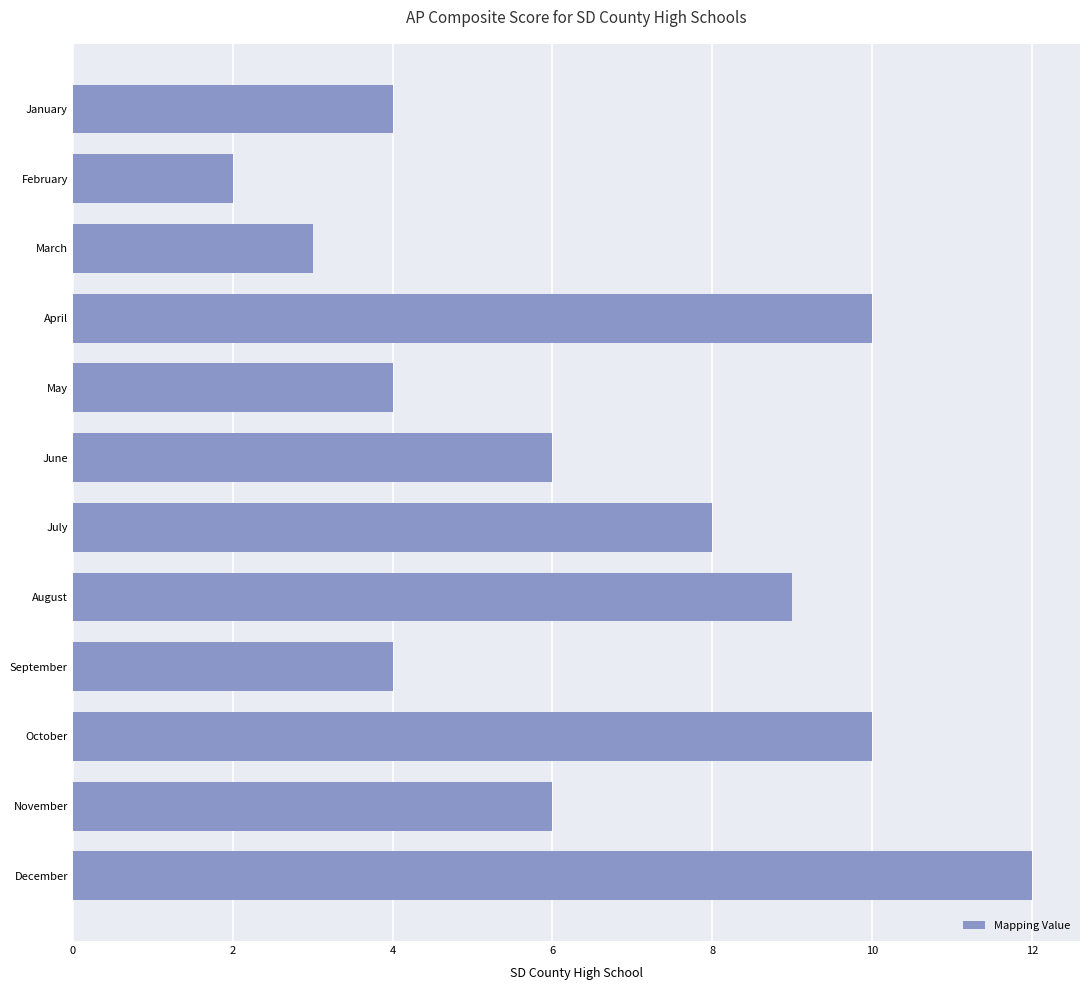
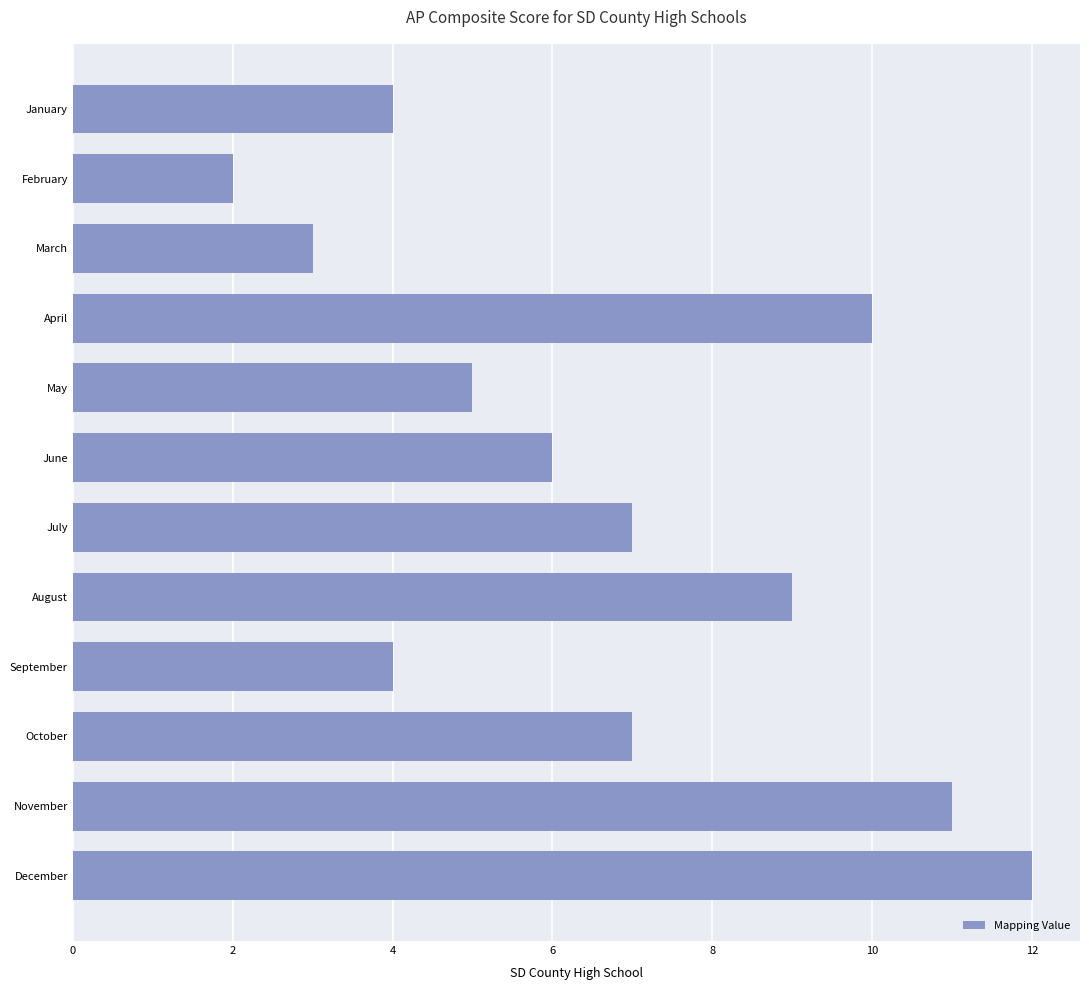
  {
    "January": 4,
    "February": 2,
    "March": 3,
    "April": 10,
-   "May": 4,
+   "May": 5,
    "June": 6,
-   "July": 8,
+   "July": 7,
    "August": 9,
    "September": 4,
-   "October": 10,
-   "November": 6,
+   "October": 7,
+   "November": 11,
    "December": 12
  }
